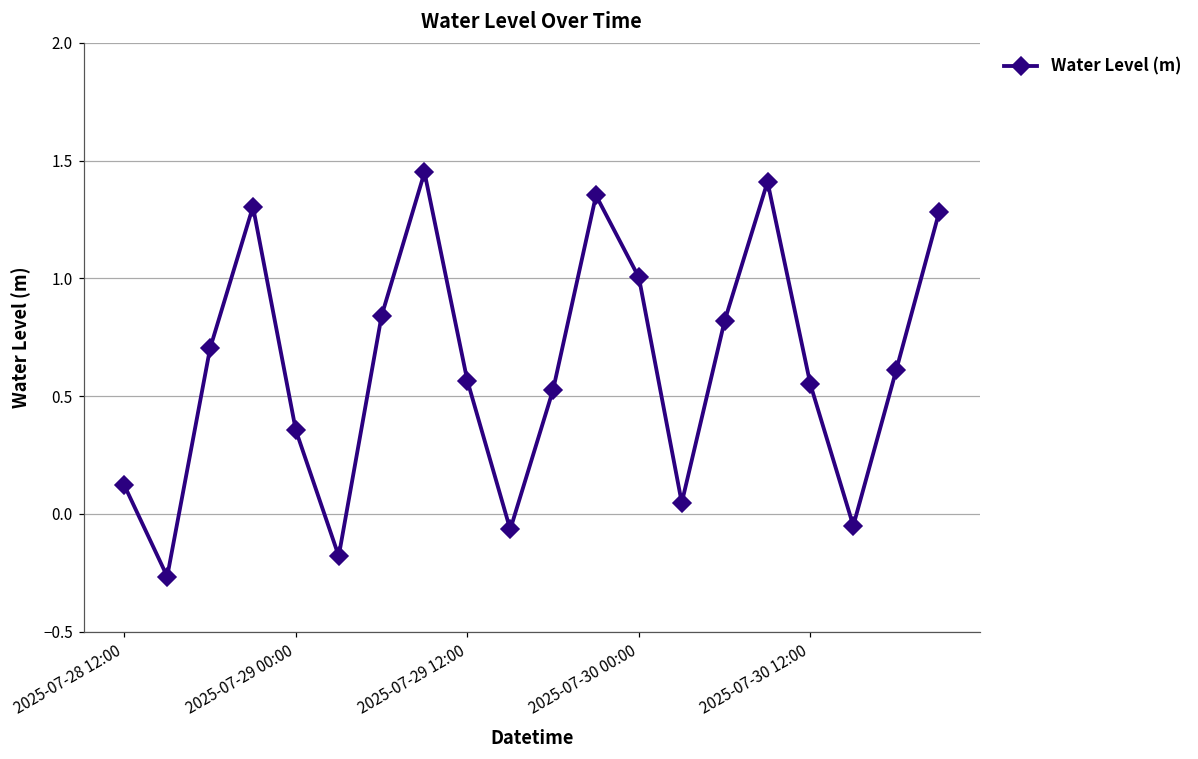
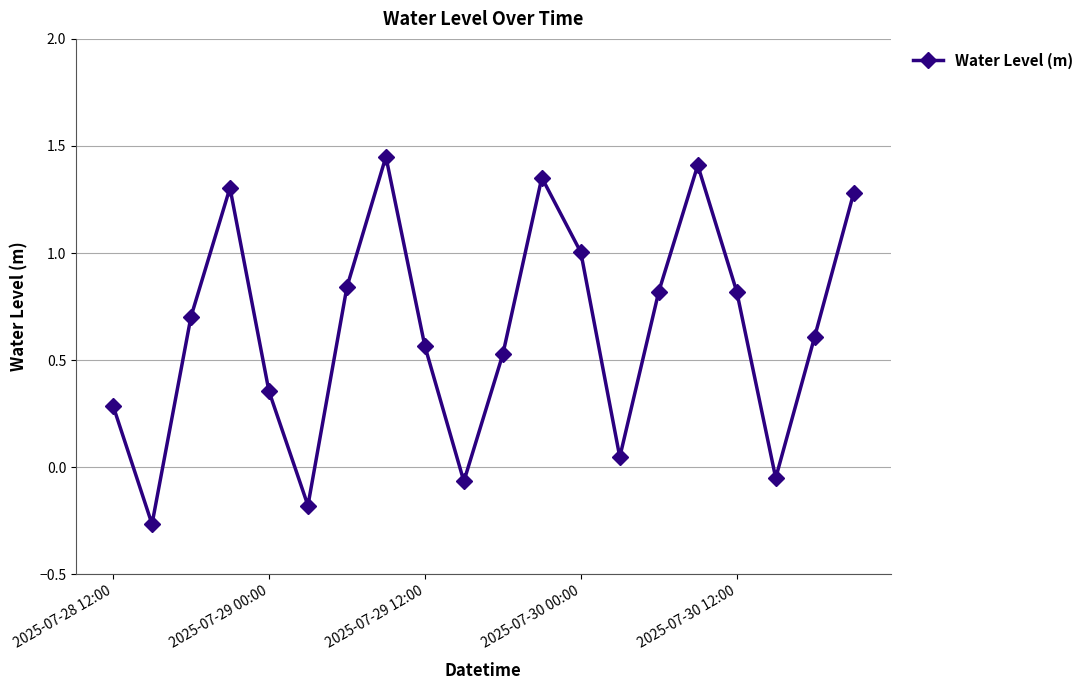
  {
-   "2025-07-28 12:00": 0.12,
+   "2025-07-28 12:00": 0.29,
    "2025-07-29 00:00": 0.36,
    "2025-07-29 12:00": 0.57,
    "2025-07-30 00:00": 1.00,
-   "2025-07-30 12:00": 0.55
+   "2025-07-30 12:00": 0.82
  }
